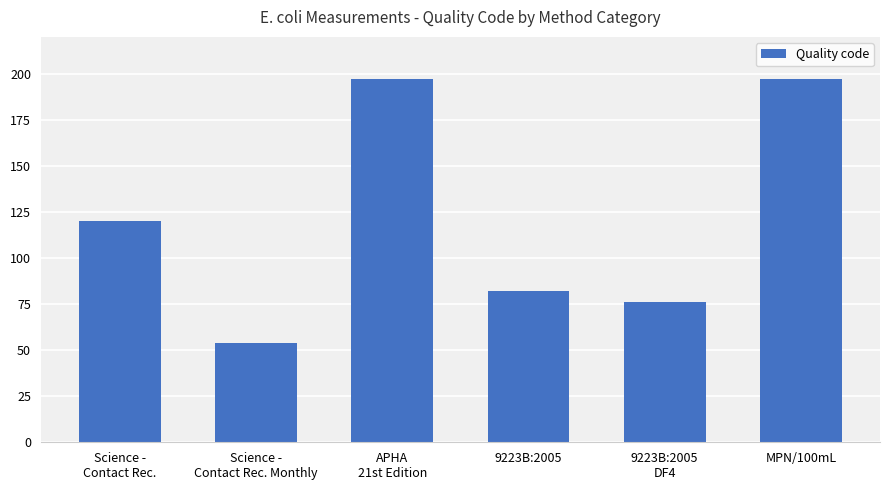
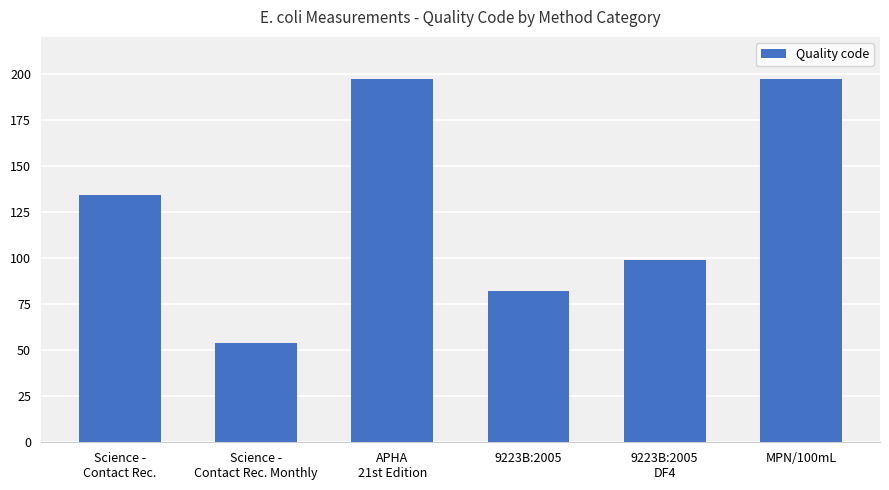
  {
-   "Science - Contact Rec.": 120,
+   "Science - Contact Rec.": 134,
    "Science - Contact Rec. Monthly": 54,
    "APHA 21st Edition": 197,
    "9223B:2005": 82,
-   "9223B:2005 DF4": 76,
+   "9223B:2005 DF4": 99,
    "MPN/100mL": 197
  }
